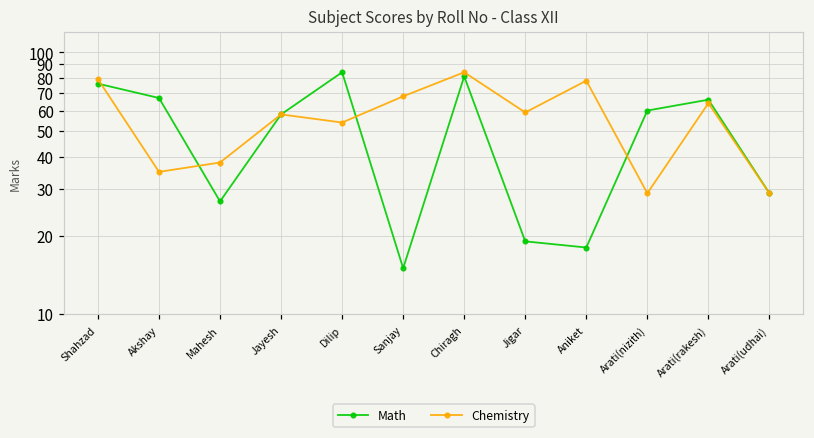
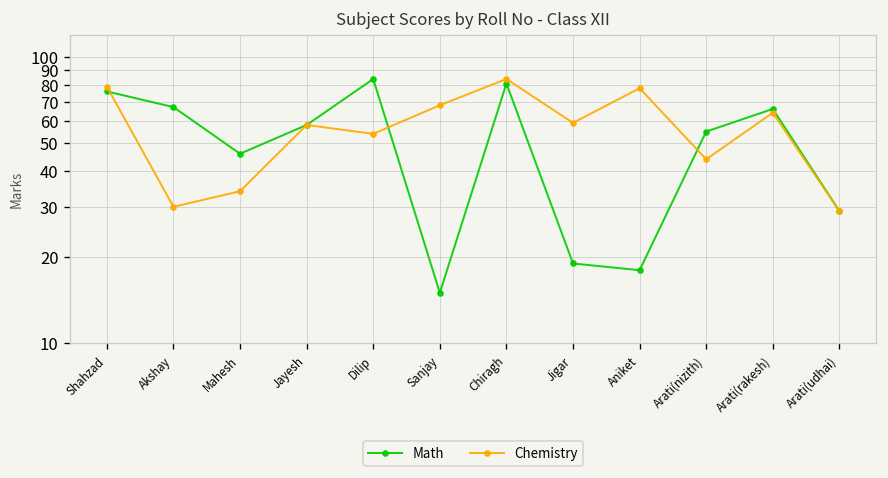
  {
    "Math": {
      "Shahzad": 76,
      "Akshay": 67,
-     "Mahesh": 27,
+     "Mahesh": 46,
      "Dilip": 84,
      "Sanjay": 15,
      "Chiragh": 81,
      "Jigar": 19,
      "Aniket": 18,
-     "Arati(nizith)": 60,
+     "Arati(nizith)": 55,
      "Arati(rakesh)": 66
    },
    "Chemistry": {
      "Shahzad": 79,
-     "Akshay": 35,
-     "Mahesh": 38,
+     "Akshay": 30,
+     "Mahesh": 34,
      "Dilip": 54,
      "Sanjay": 68,
      "Chiragh": 84,
      "Jigar": 59,
      "Aniket": 78,
-     "Arati(nizith)": 29,
+     "Arati(nizith)": 44,
      "Arati(rakesh)": 64
    }
  }
